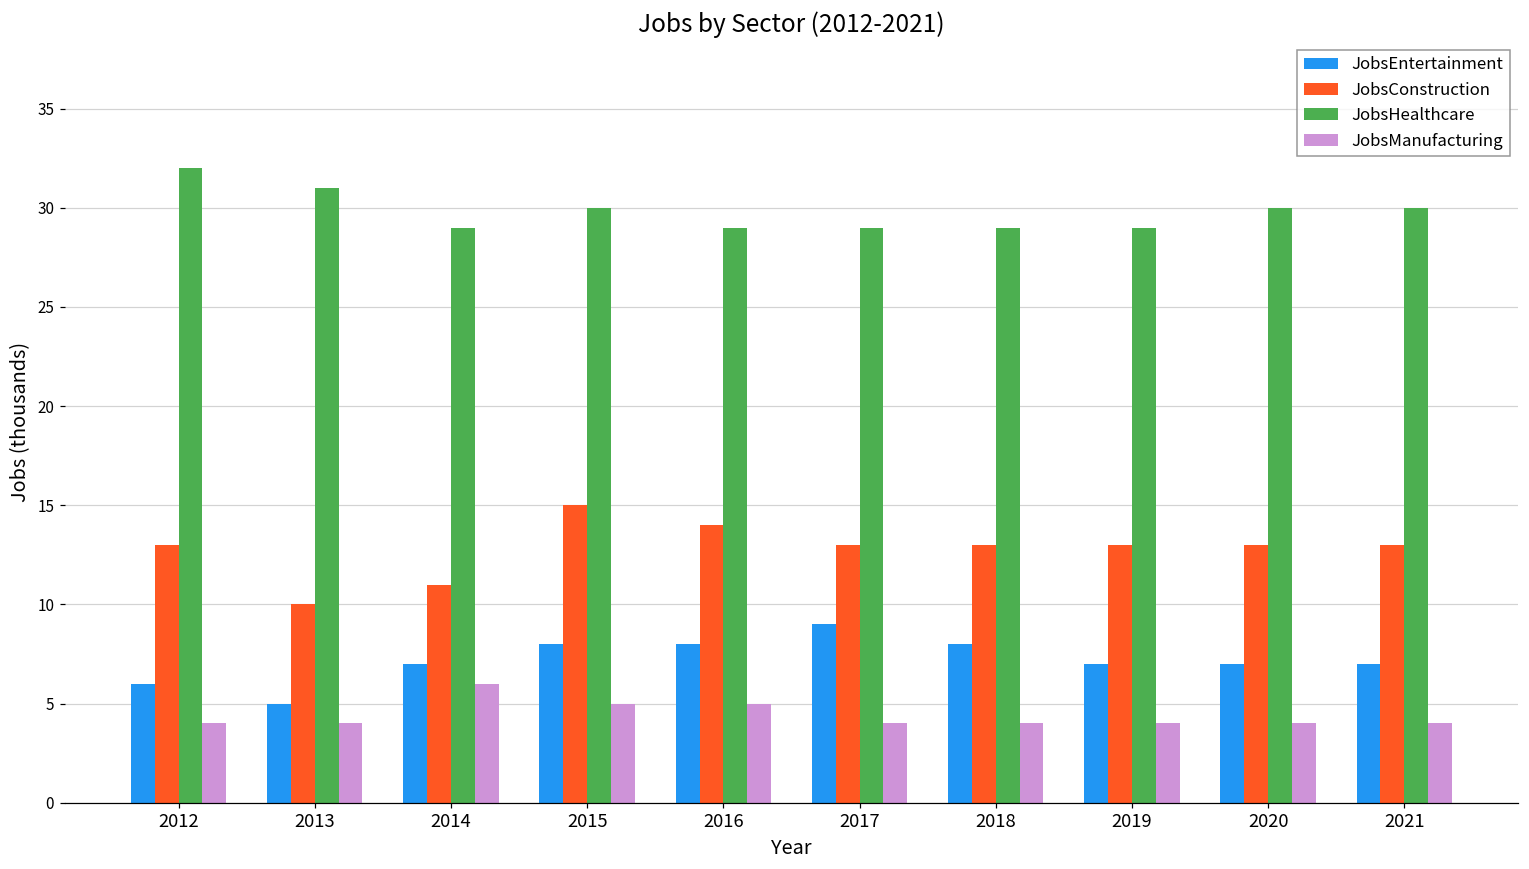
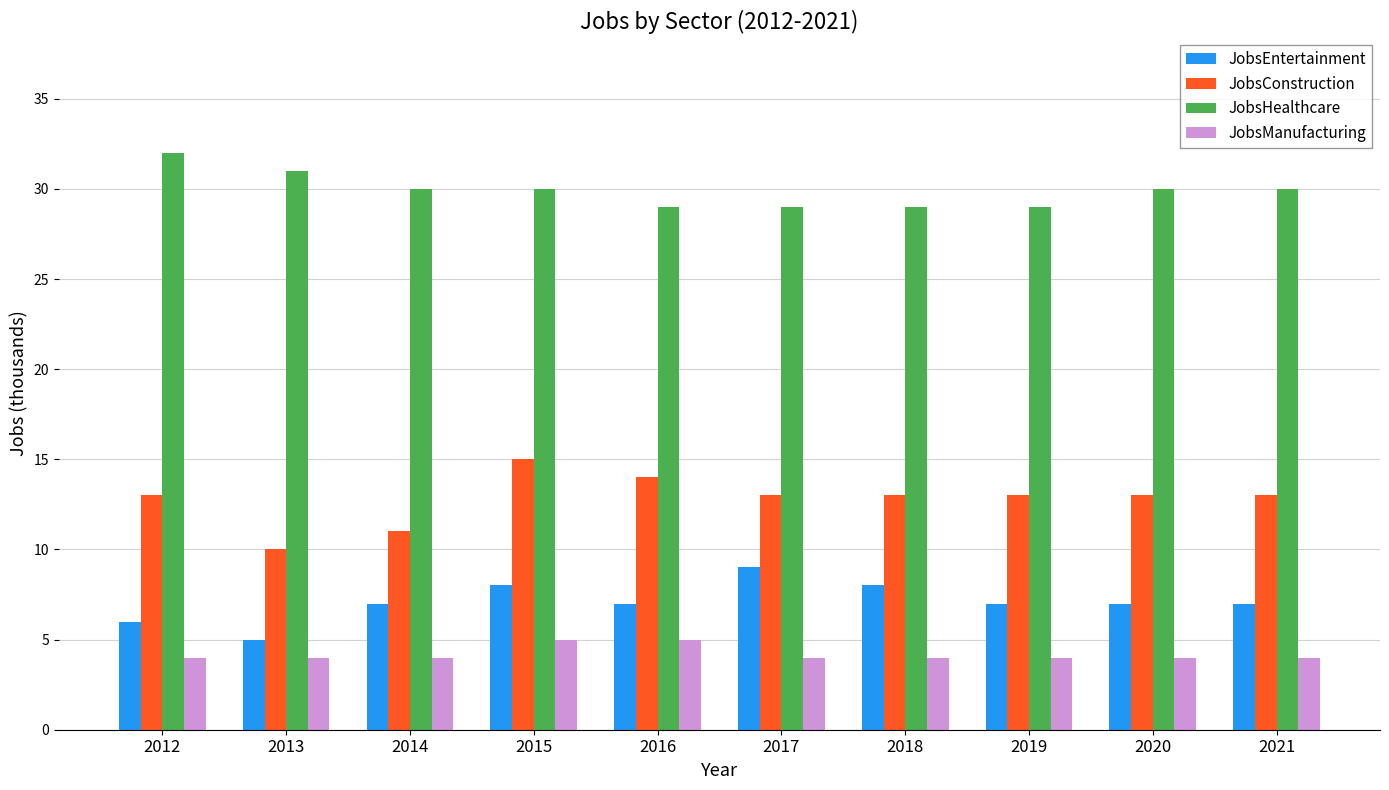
  {
    "JobsEntertainment": {
      "2012": 6,
      "2013": 5,
      "2014": 7,
      "2015": 8,
-     "2016": 8,
+     "2016": 7,
      "2017": 9,
      "2018": 8,
      "2019": 7,
      "2020": 7,
      "2021": 7
    },
    "JobsConstruction": {
      "2012": 13,
      "2013": 10,
      "2014": 11,
      "2015": 15,
      "2016": 14,
      "2017": 13,
      "2018": 13,
      "2019": 13,
      "2020": 13,
      "2021": 13
    },
    "JobsHealthcare": {
      "2012": 32,
      "2013": 31,
-     "2014": 29,
+     "2014": 30,
      "2015": 30,
      "2016": 29,
      "2017": 29,
      "2018": 29,
      "2019": 29,
      "2020": 30,
      "2021": 30
    },
    "JobsManufacturing": {
      "2012": 4,
      "2013": 4,
-     "2014": 6,
+     "2014": 4,
      "2015": 5,
      "2016": 5,
      "2017": 4,
      "2018": 4,
      "2019": 4,
      "2020": 4,
      "2021": 4
    }
  }
